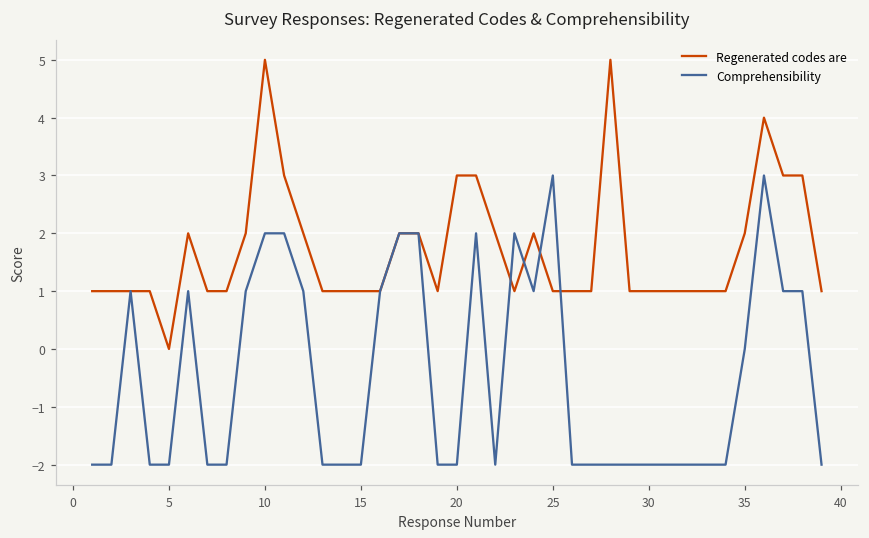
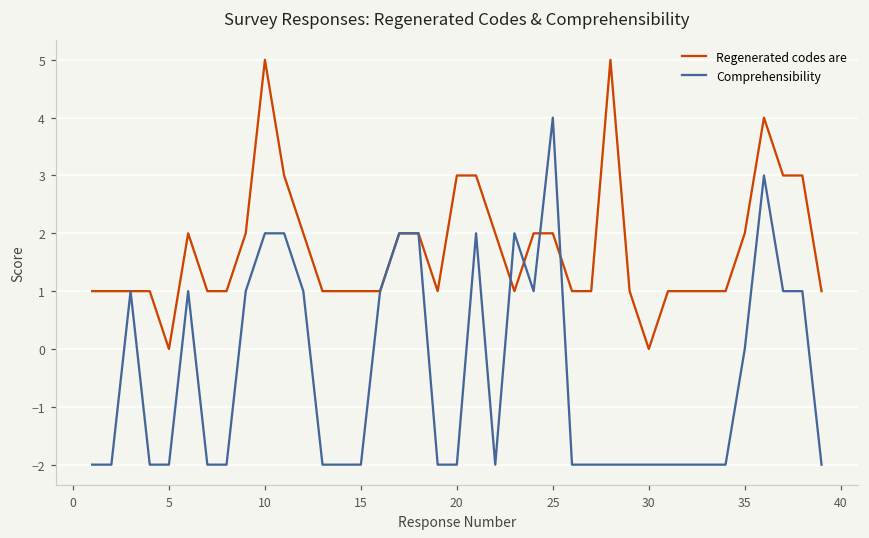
  {
    "Regenerated codes are": {
      "5": 0,
      "10": 5,
      "15": 1,
      "20": 3,
-     "25": 1,
-     "30": 1,
+     "25": 2,
+     "30": 0,
      "35": 2
    },
    "Comprehensibility": {
      "5": -2,
      "10": 2,
      "15": -2,
      "20": -2,
-     "25": 3,
+     "25": 4,
      "30": -2,
      "35": 0
    }
  }
